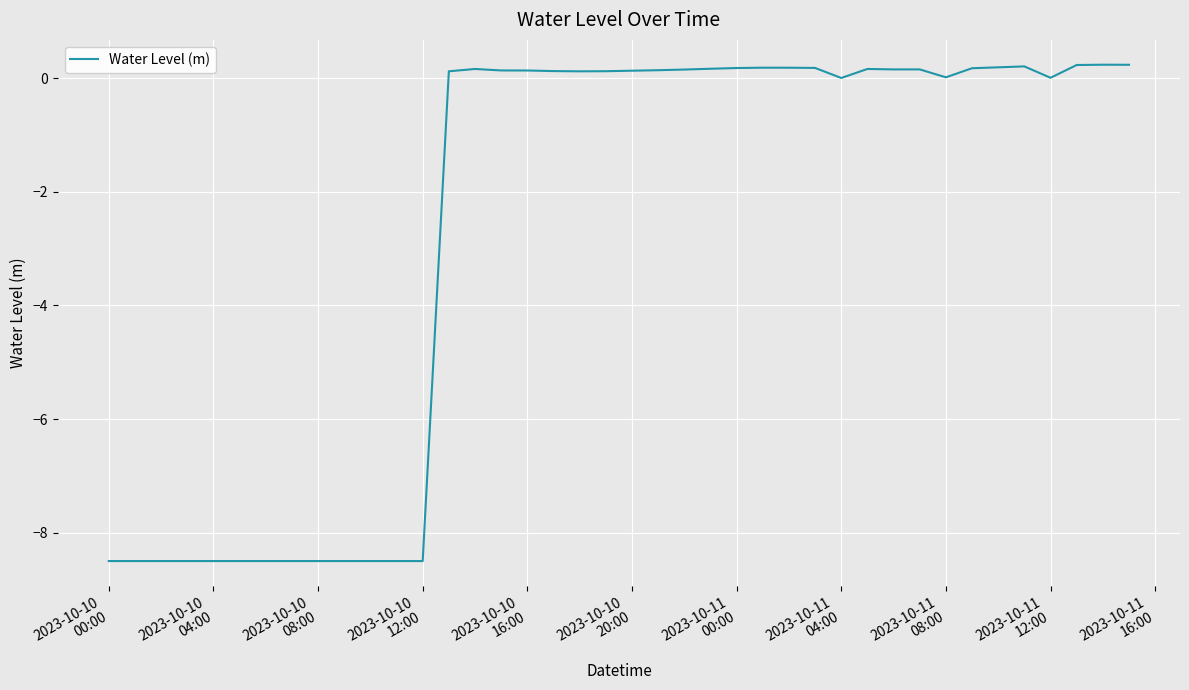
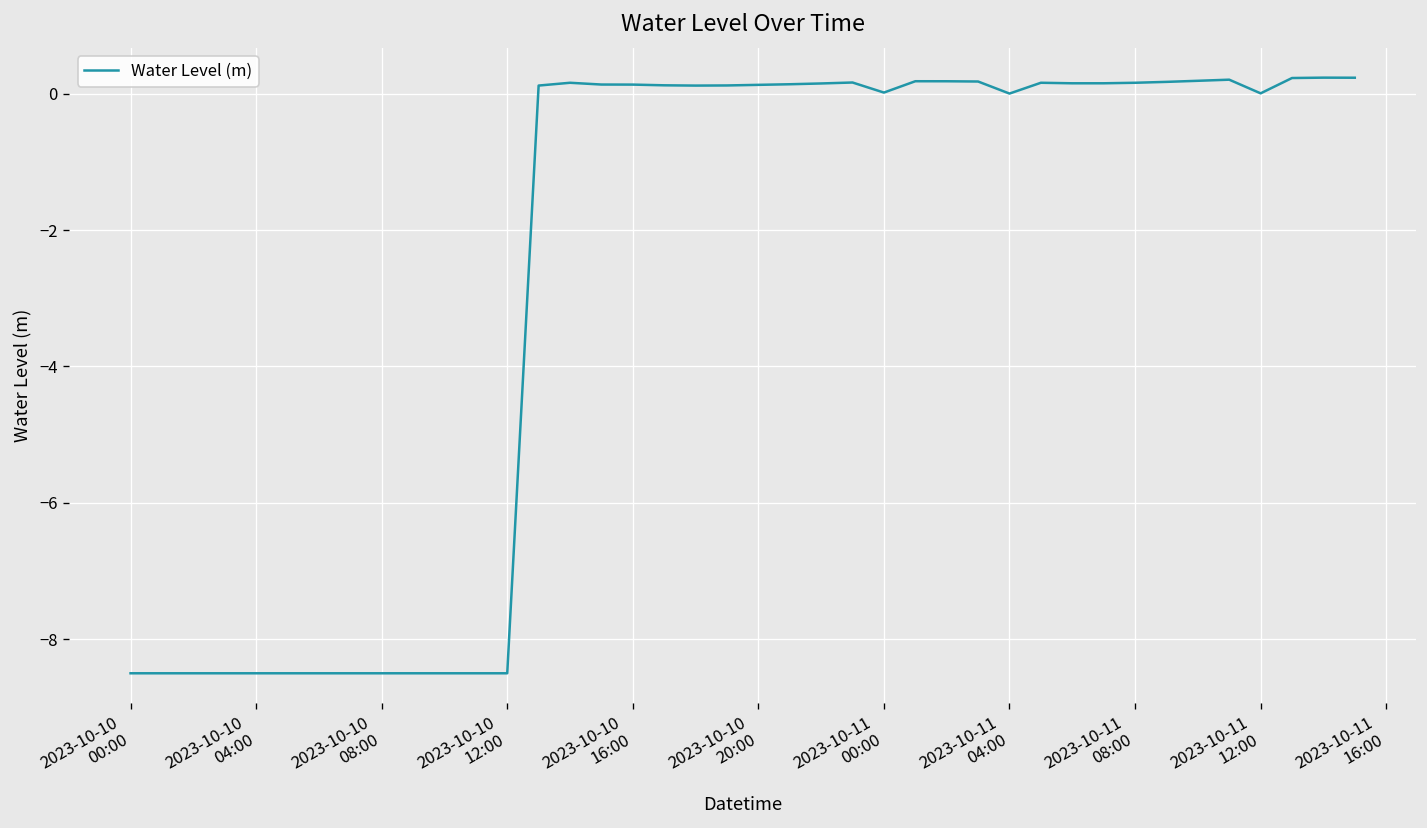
  {
    "2023-10-10 00:00": -8.5,
    "2023-10-10 04:00": -8.5,
    "2023-10-10 08:00": -8.5,
    "2023-10-10 12:00": -8.5,
    "2023-10-10 16:00": 0.1,
    "2023-10-10 20:00": 0.1,
-   "2023-10-11 00:00": 0.2,
+   "2023-10-11 00:00": 0.0,
    "2023-10-11 04:00": 0.0,
-   "2023-10-11 08:00": 0.0,
+   "2023-10-11 08:00": 0.2,
    "2023-10-11 12:00": 0.0
  }
